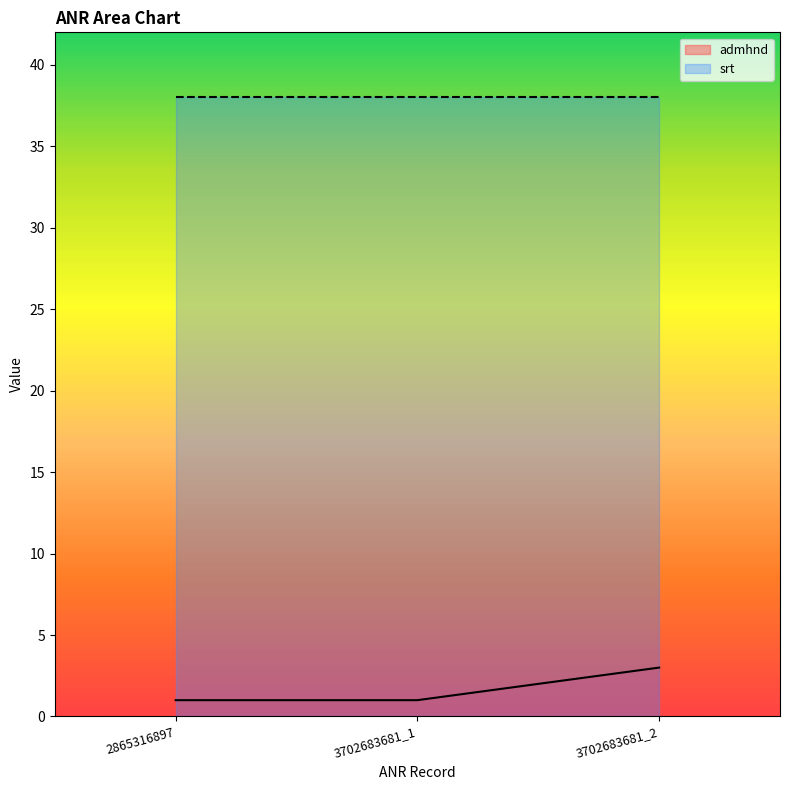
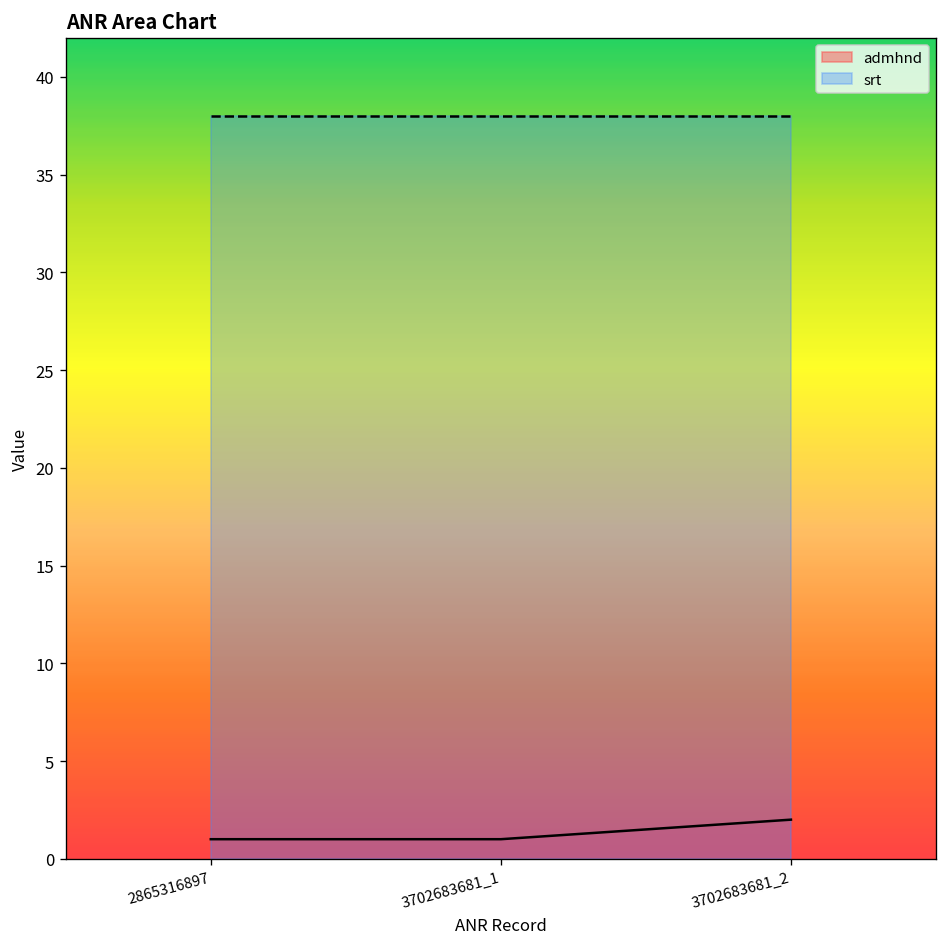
  {
    "admhnd": {
      "2865316897": 1,
      "3702683681_1": 1,
-     "3702683681_2": 3
+     "3702683681_2": 2
    },
    "srt": {
      "2865316897": 38,
      "3702683681_1": 38,
      "3702683681_2": 38
    }
  }
